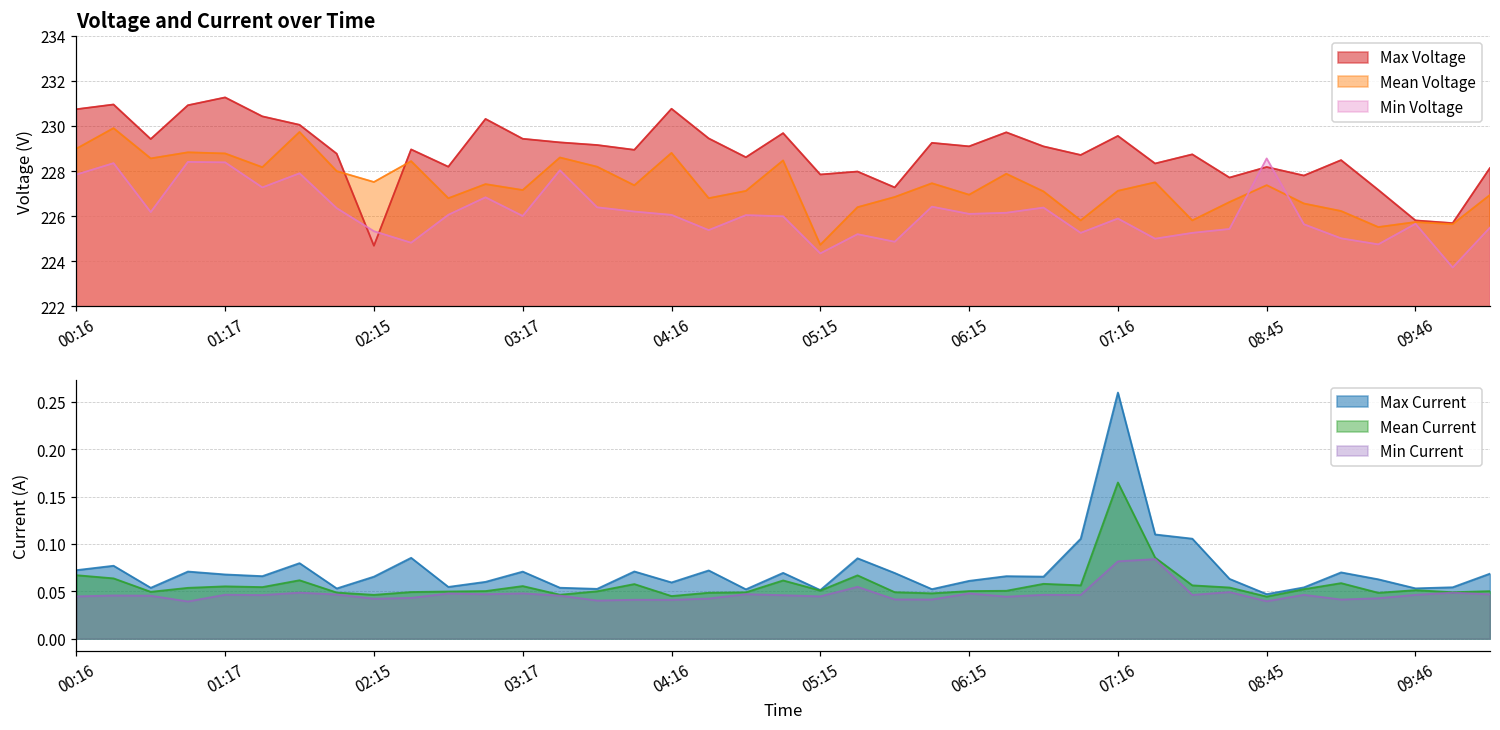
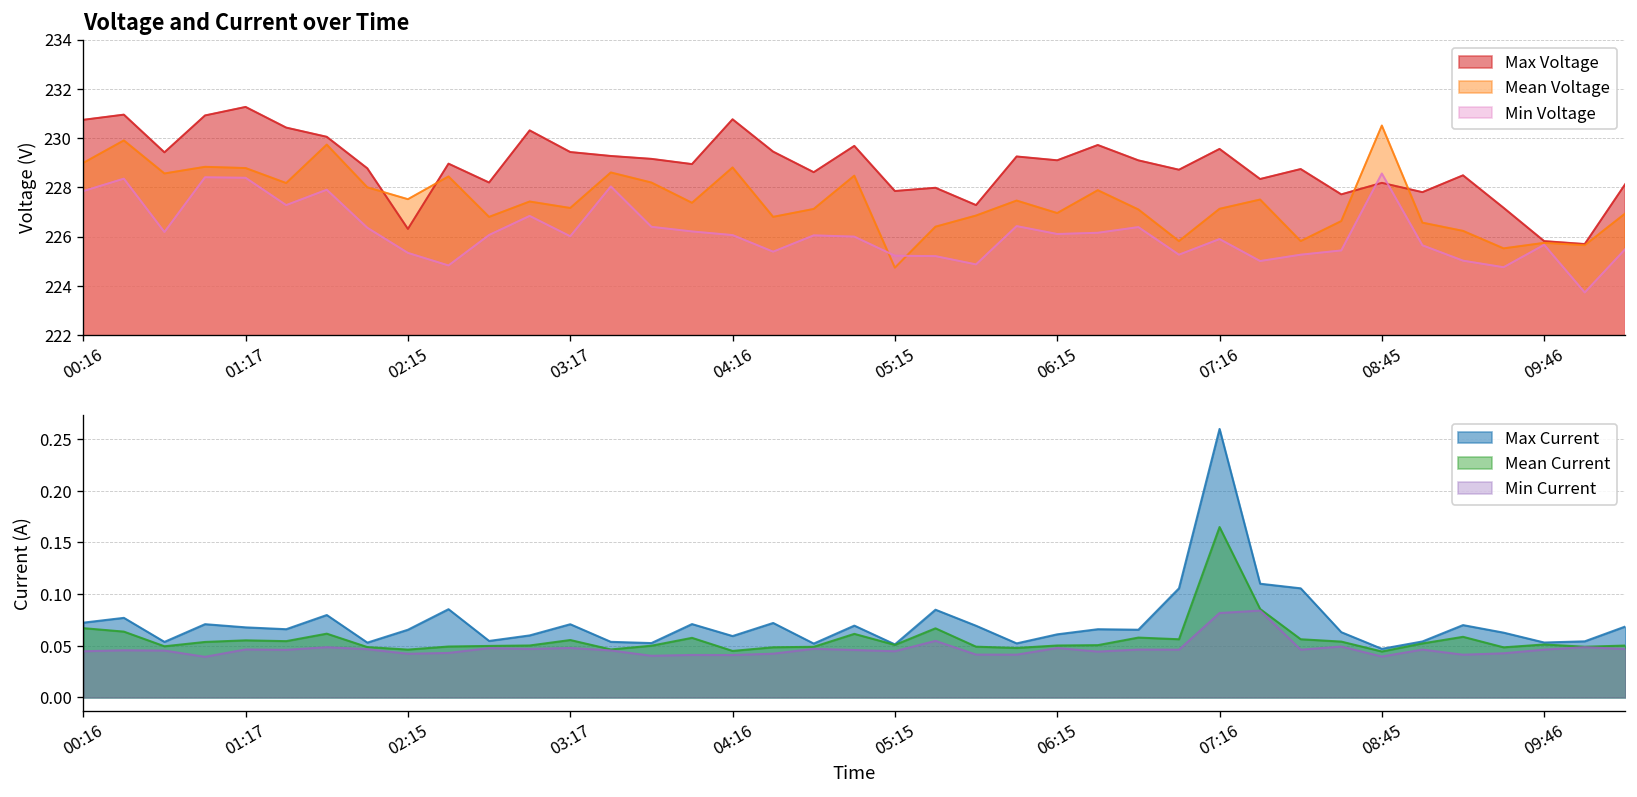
  {
    "Voltage and Current over Time": {
      "Max Voltage": {
        "00:16": 230.7,
        "01:17": 231.3,
-       "02:15": 224.7,
+       "02:15": 226.3,
        "03:17": 229.4,
        "04:16": 230.8,
        "05:15": 227.9,
        "06:15": 229.1,
        "07:16": 229.6,
        "08:45": 228.2
      },
      "Mean Voltage": {
        "00:16": 229.0,
        "01:17": 228.8,
        "02:15": 227.5,
        "03:17": 227.2,
        "04:16": 228.8,
        "05:15": 224.7,
        "06:15": 227.0,
        "07:16": 227.1,
-       "08:45": 227.4
+       "08:45": 230.5
      },
      "Min Voltage": {
        "00:16": 227.8,
        "01:17": 228.4,
        "02:15": 225.3,
        "03:17": 226.0,
        "04:16": 226.1,
-       "05:15": 224.4,
+       "05:15": 225.2,
        "06:15": 226.1,
        "07:16": 225.9,
        "08:45": 228.6
      }
    }
  }
